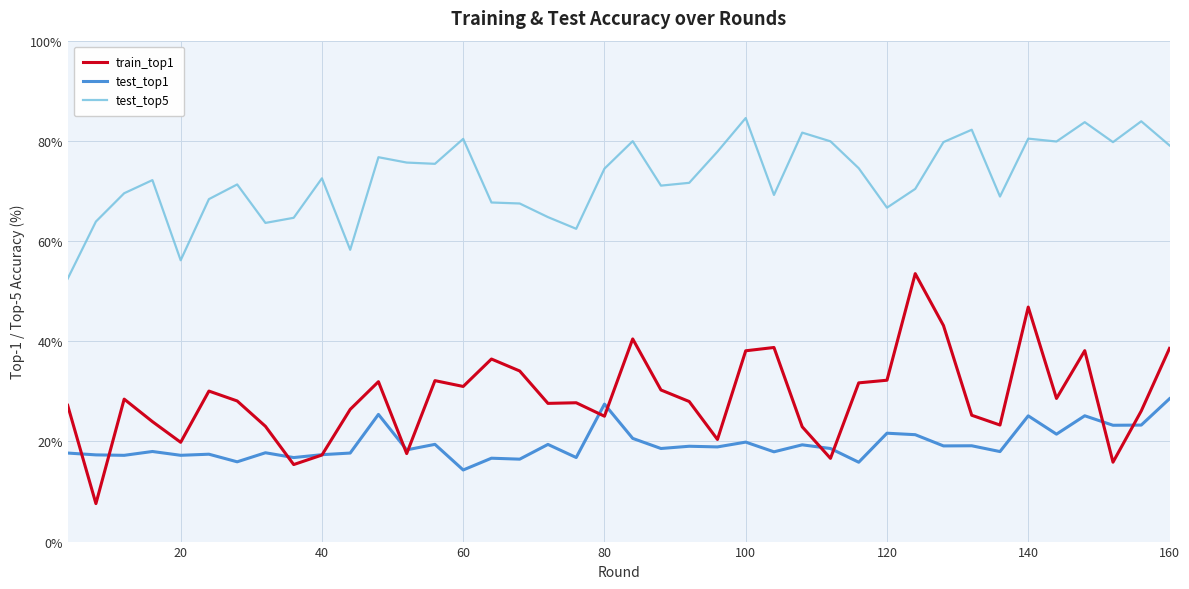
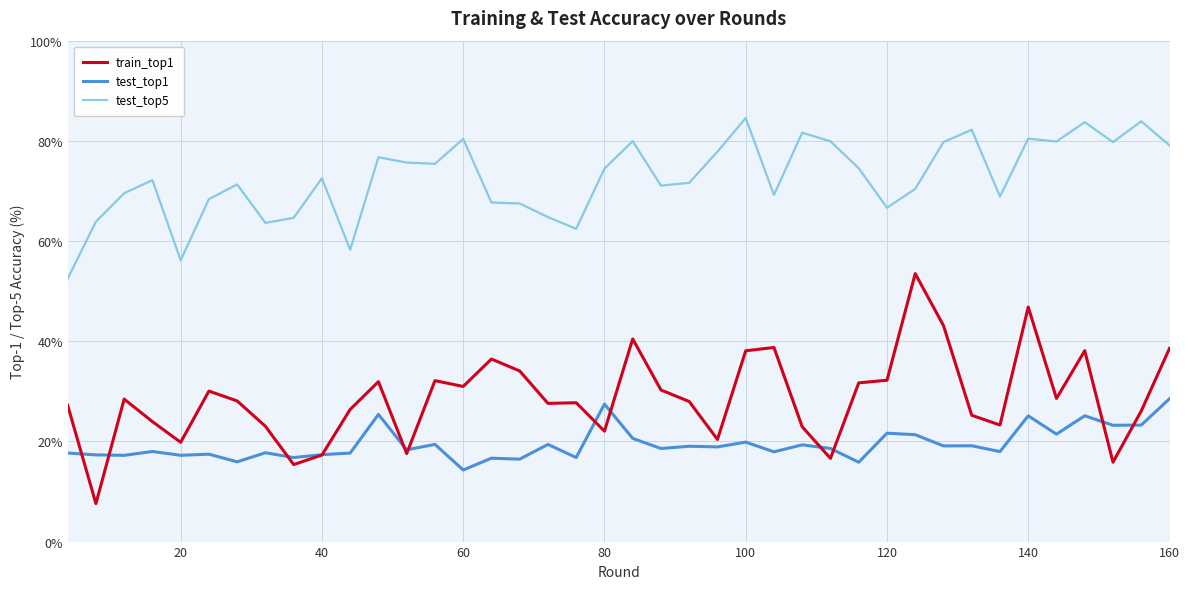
  {
    "train_top1": {
      "20": "20%",
      "60": "31%",
-     "80": "25%",
+     "80": "22%",
      "100": "38%",
      "120": "32%",
      "140": "47%",
      "160": "39%"
    },
    "test_top1": {
      "20": "17%",
      "60": "14%",
      "80": "27%",
      "100": "20%",
      "120": "22%",
      "140": "25%",
      "160": "29%"
    },
    "test_top5": {
      "20": "56%",
      "40": "73%",
      "60": "80%",
      "80": "74%",
      "100": "85%",
      "120": "67%",
      "140": "80%",
      "160": "79%"
    }
  }
